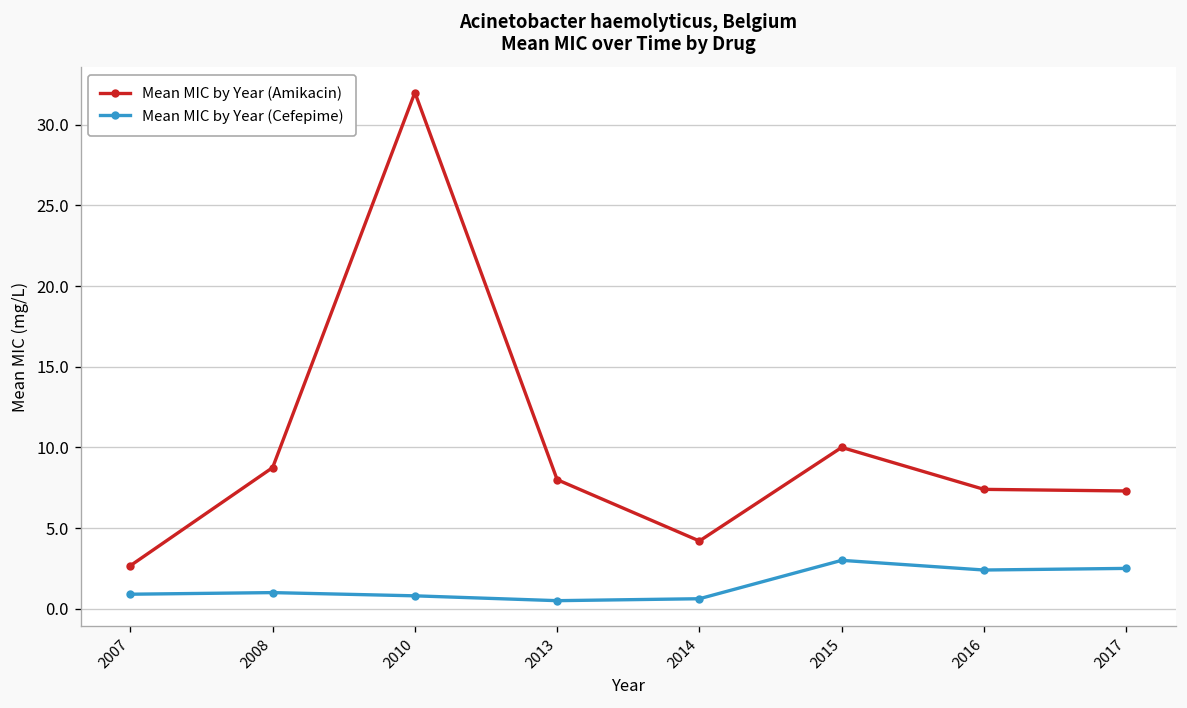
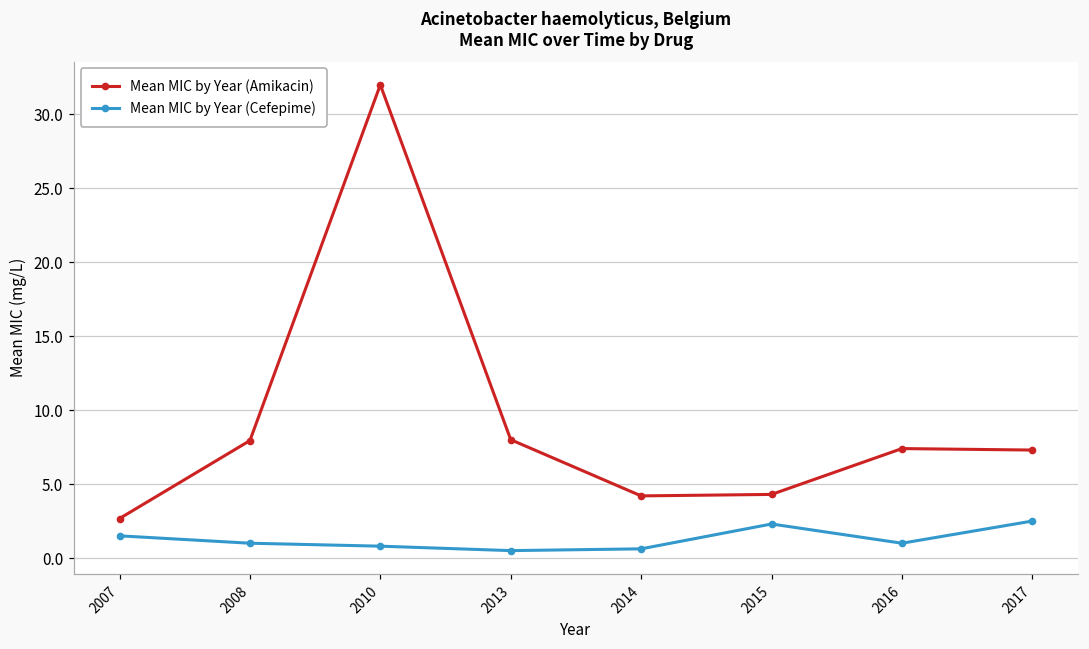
  {
    "Mean MIC by Year (Amikacin)": {
      "2007": 2.7,
-     "2008": 8.8,
+     "2008": 7.9,
      "2010": 32.0,
      "2013": 8.0,
      "2014": 4.2,
-     "2015": 10.0,
+     "2015": 4.3,
      "2016": 7.4,
      "2017": 7.3
    },
    "Mean MIC by Year (Cefepime)": {
-     "2007": 0.9,
+     "2007": 1.5,
      "2008": 1.0,
      "2010": 0.8,
      "2013": 0.5,
      "2014": 0.6,
-     "2015": 3.0,
-     "2016": 2.4,
+     "2015": 2.3,
+     "2016": 1.0,
      "2017": 2.5
    }
  }
